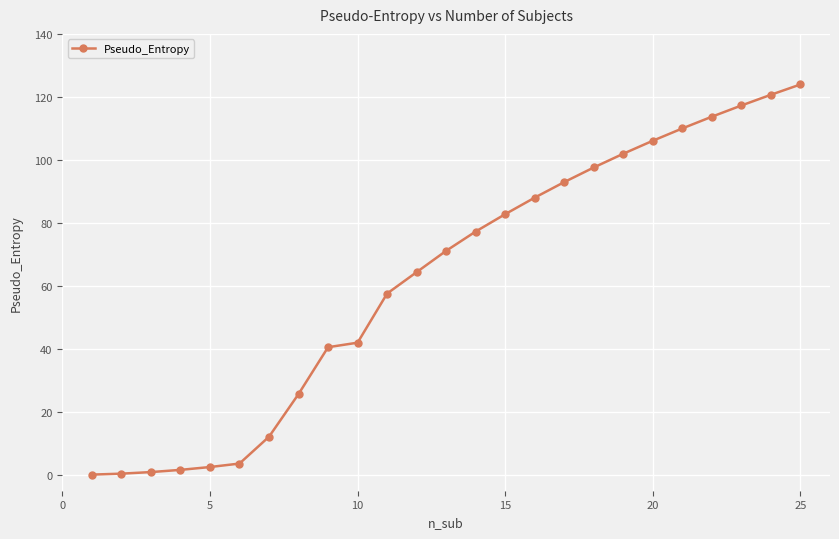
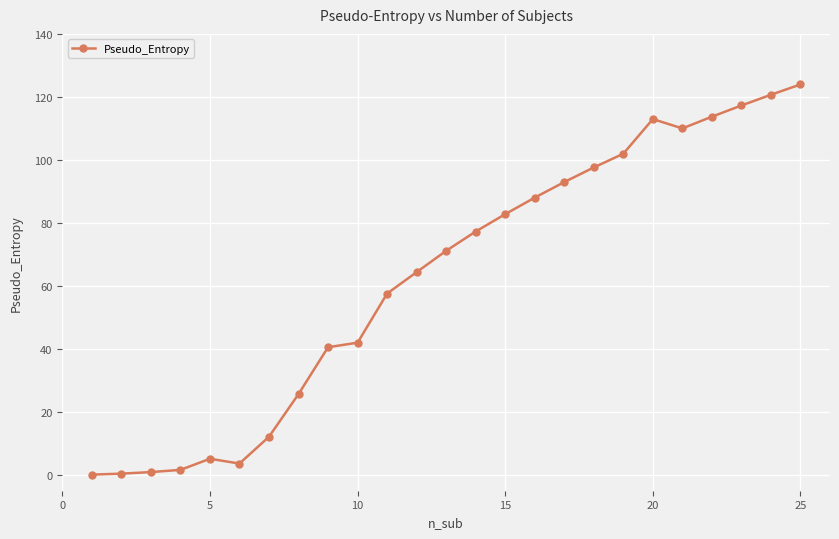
  {
-   "5": 3,
+   "5": 5,
    "10": 42,
    "15": 83,
-   "20": 106,
+   "20": 113,
    "25": 124
  }
